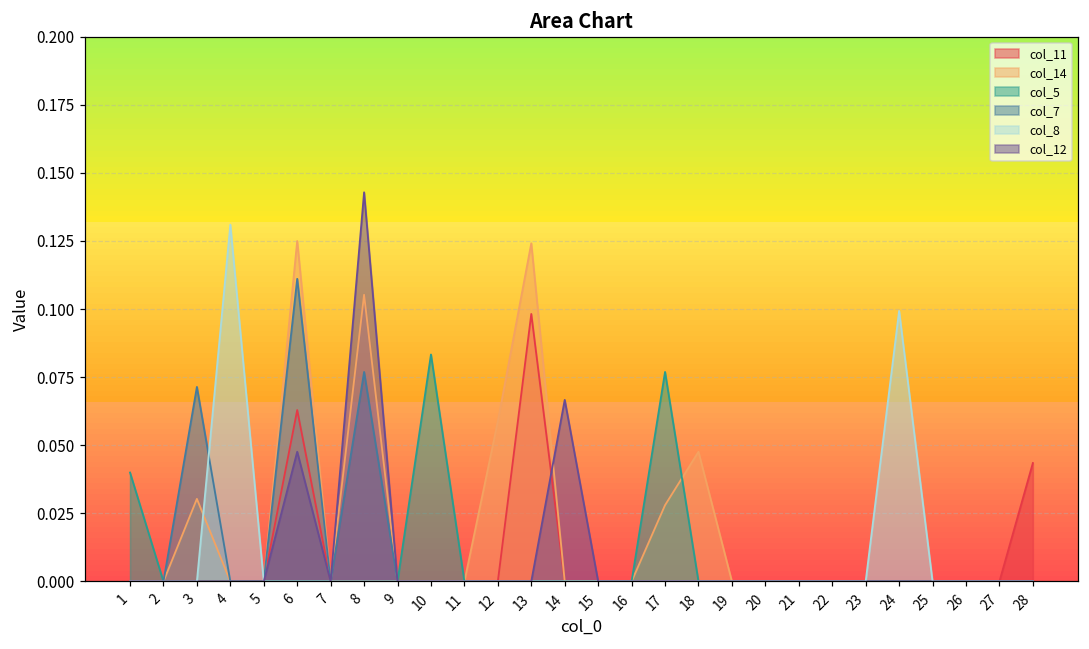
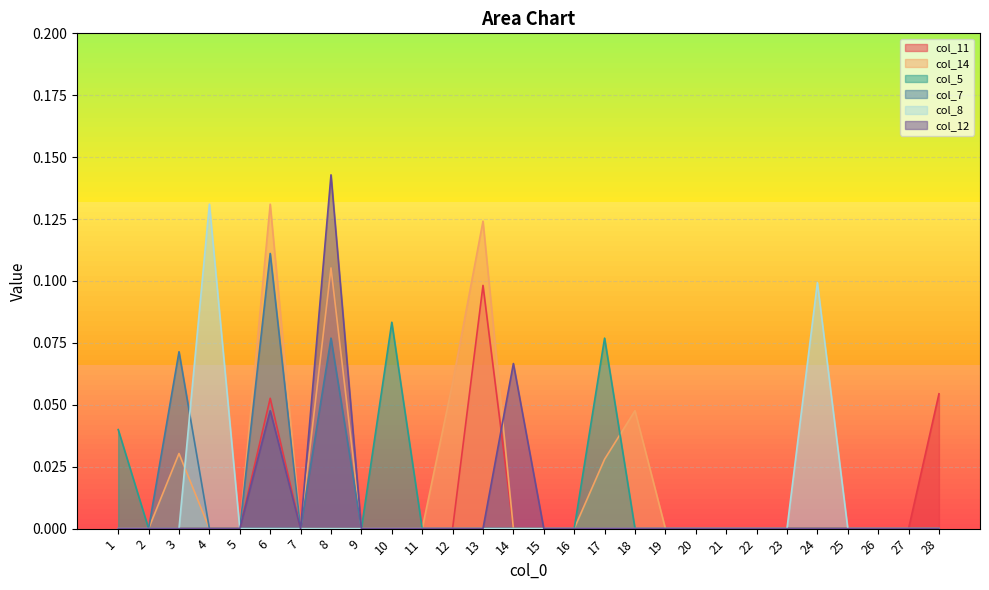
  {
    "col_11": {
-     "6": 0.063,
+     "6": 0.053,
      "13": 0.098,
-     "28": 0.043
+     "28": 0.054
    },
    "col_14": {
      "3": 0.030,
-     "6": 0.125,
+     "6": 0.131,
      "8": 0.105,
      "12": 0.059,
      "13": 0.124,
      "17": 0.028,
      "18": 0.048
    },
    "col_8": {
      "4": 0.131,
      "24": 0.099
    }
  }
